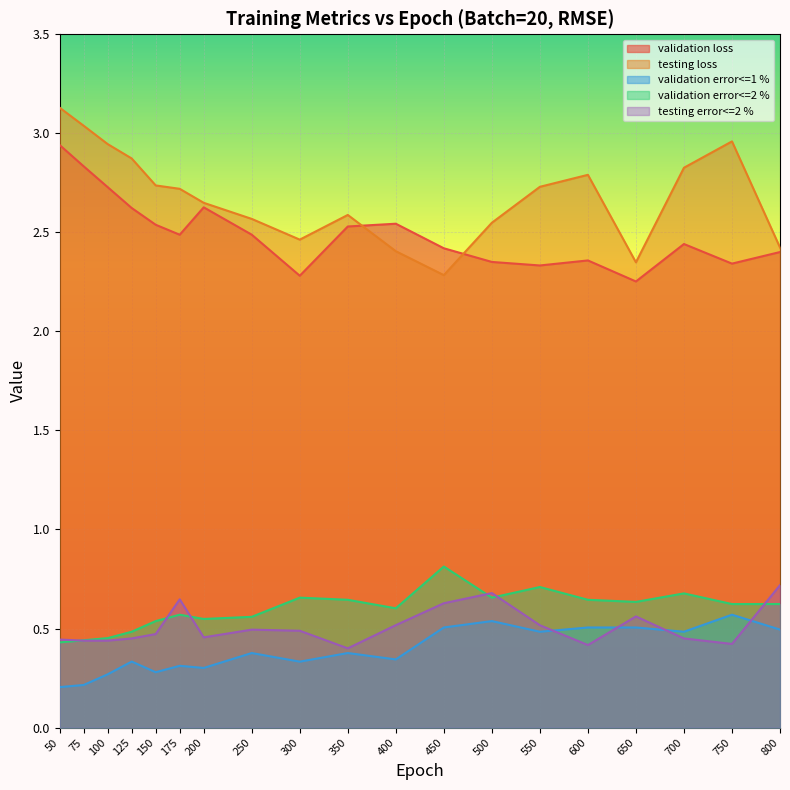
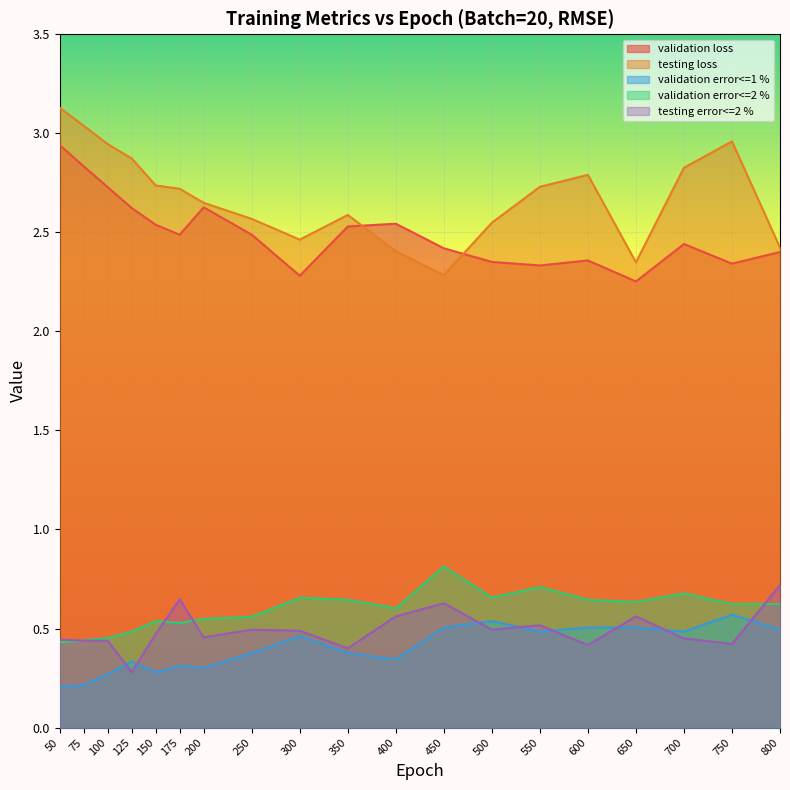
  {
    "validation error<=1 %": {
      "50": 0.20,
      "75": 0.22,
      "100": 0.27,
      "125": 0.33,
      "150": 0.28,
      "175": 0.31,
      "200": 0.30,
      "250": 0.38,
-     "300": 0.33,
+     "300": 0.46,
      "350": 0.38,
      "400": 0.34,
      "450": 0.51,
      "500": 0.54,
      "550": 0.48,
      "600": 0.51,
      "650": 0.51,
      "700": 0.48,
      "750": 0.57,
      "800": 0.49
    },
    "validation error<=2 %": {
      "50": 0.43,
      "100": 0.45,
      "125": 0.48,
      "150": 0.54,
-     "175": 0.57,
+     "175": 0.53,
      "200": 0.55,
      "250": 0.56,
      "300": 0.66,
      "350": 0.65,
      "400": 0.60,
      "450": 0.81,
      "500": 0.66,
      "550": 0.71,
      "600": 0.65,
      "650": 0.63,
      "700": 0.68,
      "750": 0.62,
      "800": 0.62
    },
    "testing error<=2 %": {
      "50": 0.44,
      "100": 0.44,
-     "125": 0.45,
+     "125": 0.28,
      "150": 0.47,
      "175": 0.65,
      "200": 0.46,
      "250": 0.49,
      "300": 0.49,
      "350": 0.40,
-     "400": 0.52,
+     "400": 0.56,
      "450": 0.63,
-     "500": 0.68,
+     "500": 0.49,
      "550": 0.52,
      "600": 0.42,
      "650": 0.56,
      "700": 0.45,
      "750": 0.42,
      "800": 0.72
    }
  }
